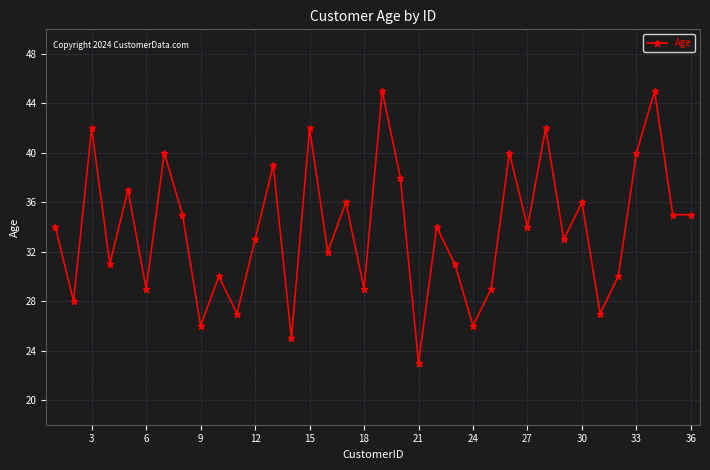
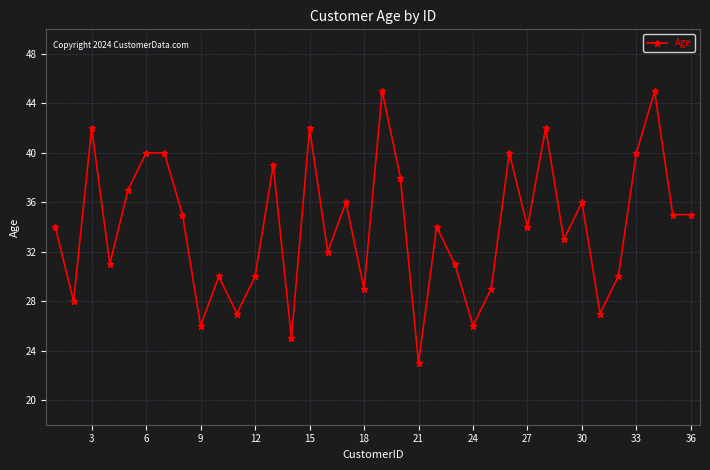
  {
    "3": 42,
-   "6": 29,
+   "6": 40,
    "9": 26,
-   "12": 33,
+   "12": 30,
    "15": 42,
    "18": 29,
    "21": 23,
    "24": 26,
    "27": 34,
    "30": 36,
    "33": 40,
    "36": 35
  }
